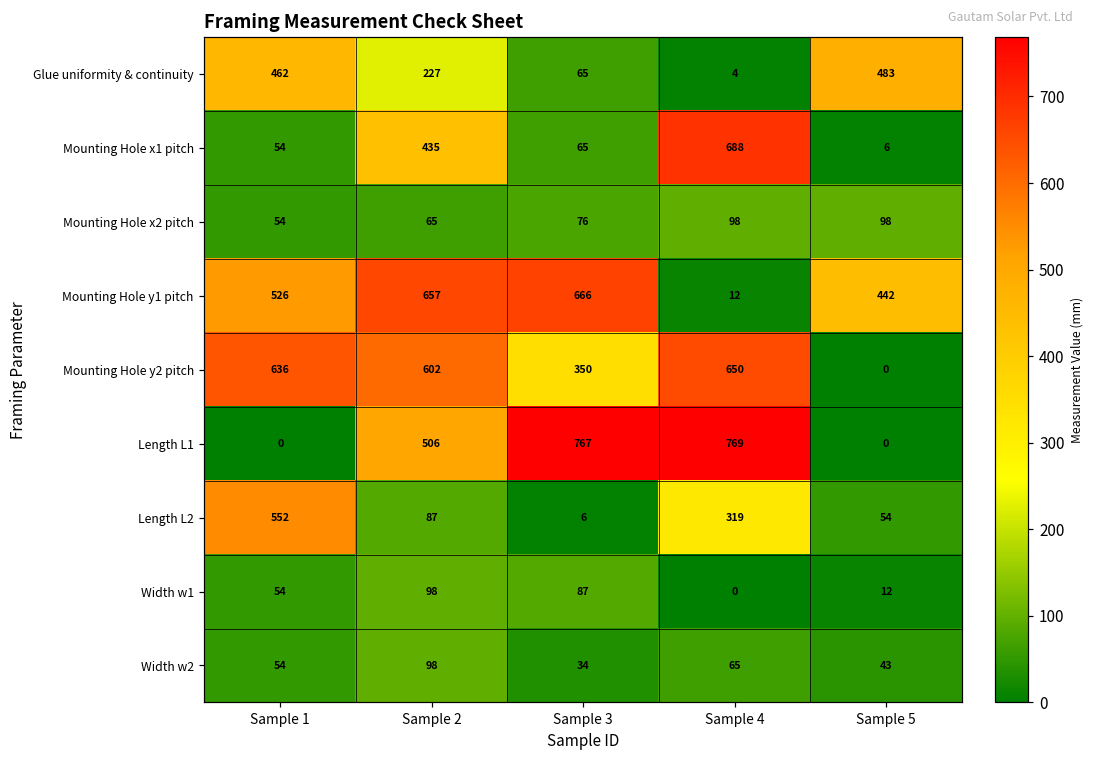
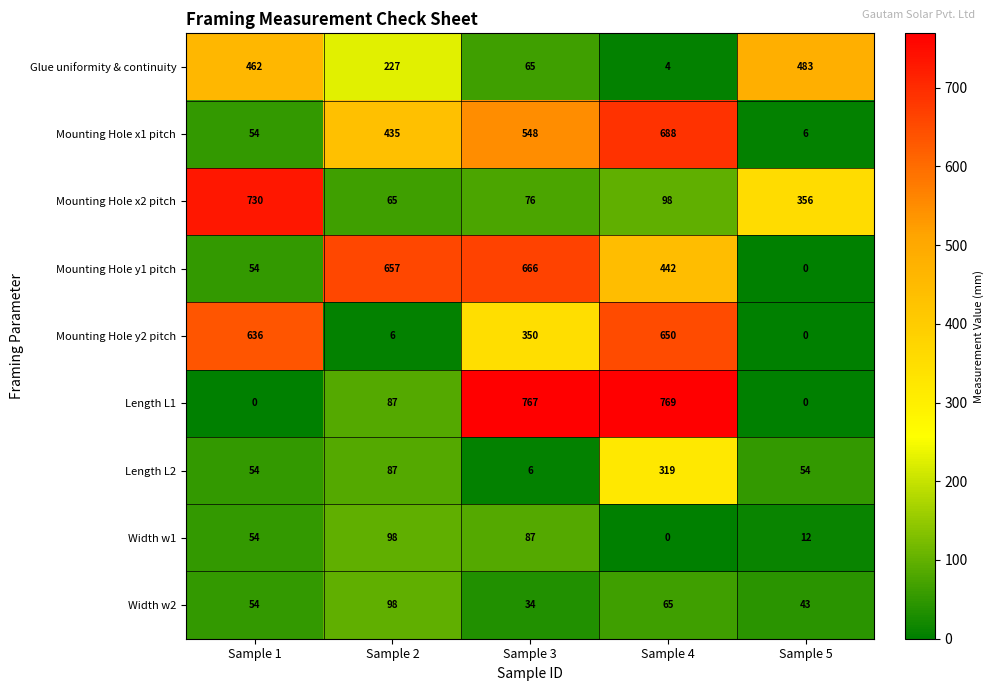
  {
    "Glue uniformity & continuity": {
      "Sample 1": 462,
      "Sample 2": 227,
      "Sample 3": 65,
      "Sample 4": 4,
      "Sample 5": 483
    },
    "Mounting Hole x1 pitch": {
      "Sample 1": 54,
      "Sample 2": 435,
-     "Sample 3": 65,
+     "Sample 3": 548,
      "Sample 4": 688,
      "Sample 5": 6
    },
    "Mounting Hole x2 pitch": {
-     "Sample 1": 54,
+     "Sample 1": 730,
      "Sample 2": 65,
      "Sample 3": 76,
      "Sample 4": 98,
-     "Sample 5": 98
+     "Sample 5": 356
    },
    "Mounting Hole y1 pitch": {
-     "Sample 1": 526,
+     "Sample 1": 54,
      "Sample 2": 657,
      "Sample 3": 666,
-     "Sample 4": 12,
-     "Sample 5": 442
+     "Sample 4": 442,
+     "Sample 5": 0
    },
    "Mounting Hole y2 pitch": {
      "Sample 1": 636,
-     "Sample 2": 602,
+     "Sample 2": 6,
      "Sample 3": 350,
      "Sample 4": 650,
      "Sample 5": 0
    },
    "Length L1": {
      "Sample 1": 0,
-     "Sample 2": 506,
+     "Sample 2": 87,
      "Sample 3": 767,
      "Sample 4": 769,
      "Sample 5": 0
    },
    "Length L2": {
-     "Sample 1": 552,
+     "Sample 1": 54,
      "Sample 2": 87,
      "Sample 3": 6,
      "Sample 4": 319,
      "Sample 5": 54
    },
    "Width w1": {
      "Sample 1": 54,
      "Sample 2": 98,
      "Sample 3": 87,
      "Sample 4": 0,
      "Sample 5": 12
    },
    "Width w2": {
      "Sample 1": 54,
      "Sample 2": 98,
      "Sample 3": 34,
      "Sample 4": 65,
      "Sample 5": 43
    }
  }
